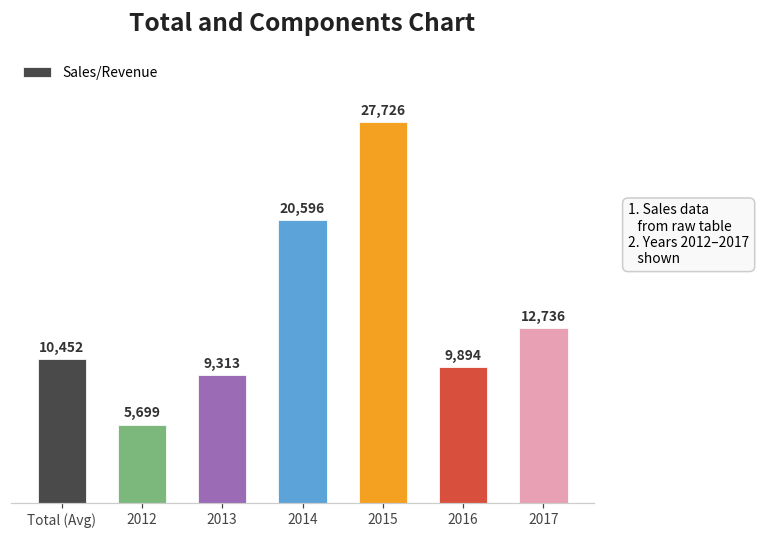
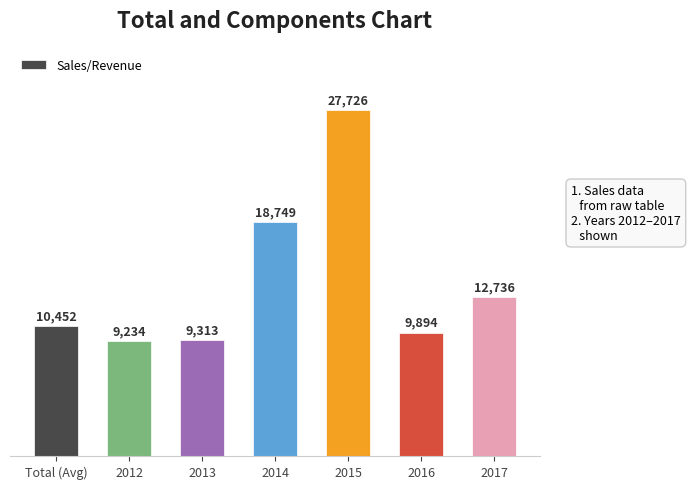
  {
    "Total (Avg)": "10,452",
-   "2012": "5,699",
+   "2012": "9,234",
    "2013": "9,313",
-   "2014": "20,596",
+   "2014": "18,749",
    "2015": "27,726",
    "2016": "9,894",
    "2017": "12,736"
  }
